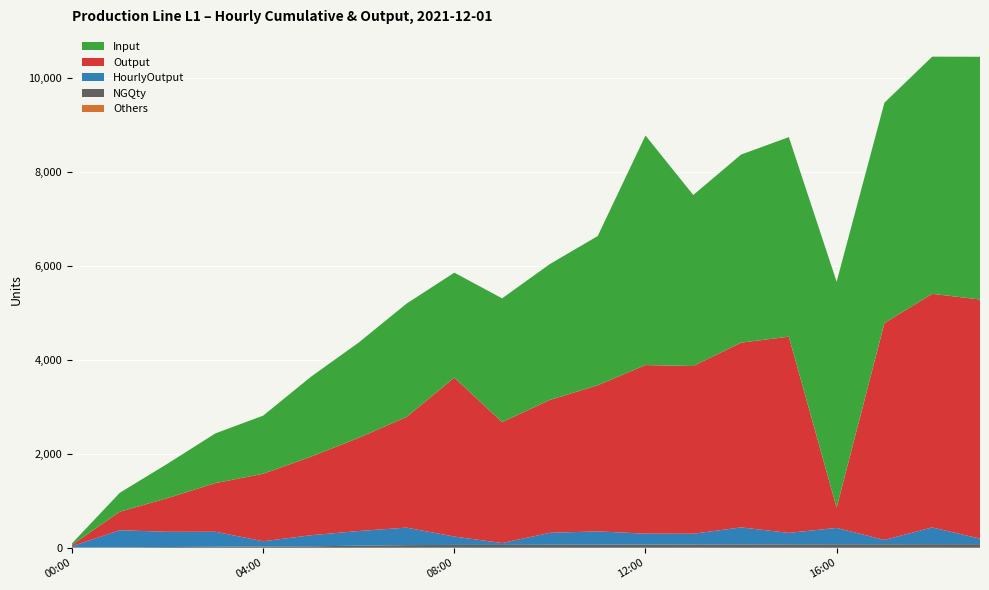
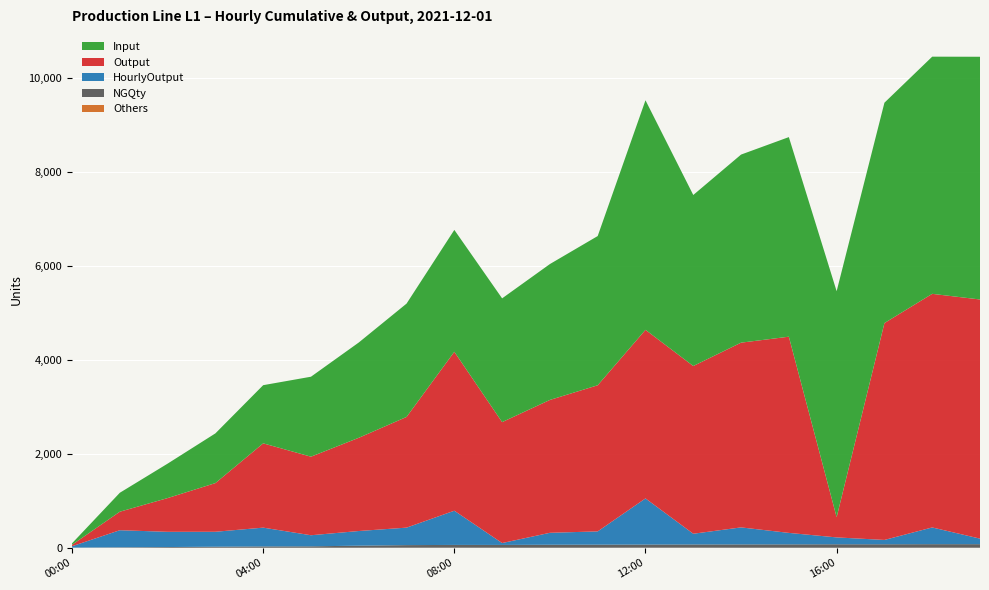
  {
    "Others": {
      "16:00": "0"
    },
    "NGQty": {
      "08:00": "100",
      "12:00": "100",
      "16:00": "100"
    },
    "HourlyOutput": {
-     "04:00": "100",
-     "08:00": "200",
-     "12:00": "200",
-     "16:00": "300"
+     "04:00": "400",
+     "08:00": "700",
+     "12:00": "1,000",
+     "16:00": "100"
    },
    "Output": {
-     "04:00": "1,400",
+     "04:00": "1,800",
      "08:00": "3,400",
      "12:00": "3,600",
      "16:00": "400"
    },
    "Input": {
      "04:00": "1,200",
-     "08:00": "2,200",
+     "08:00": "2,600",
      "12:00": "4,900",
      "16:00": "4,800"
    }
  }
